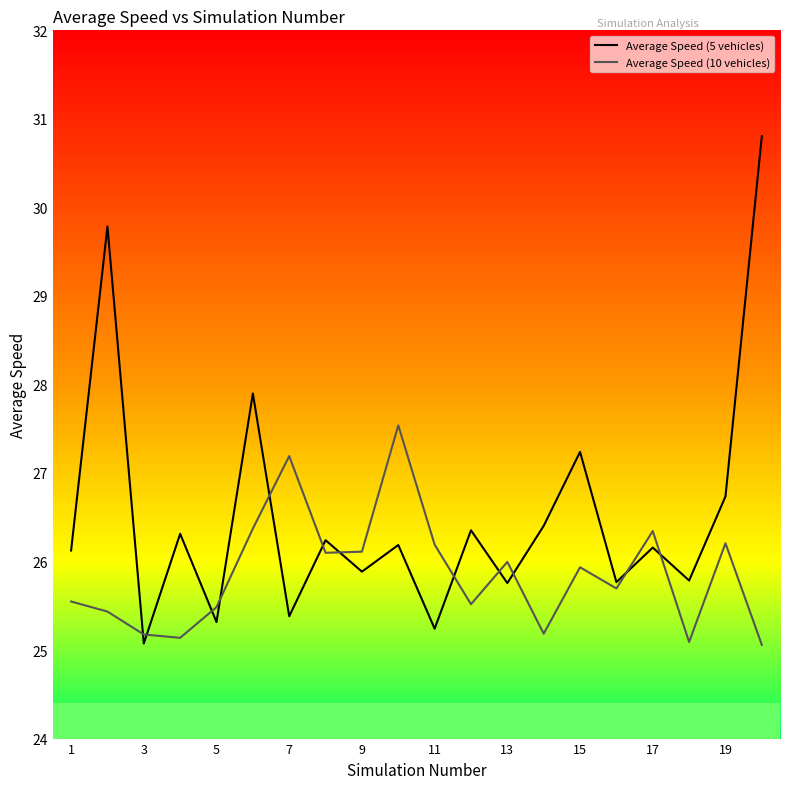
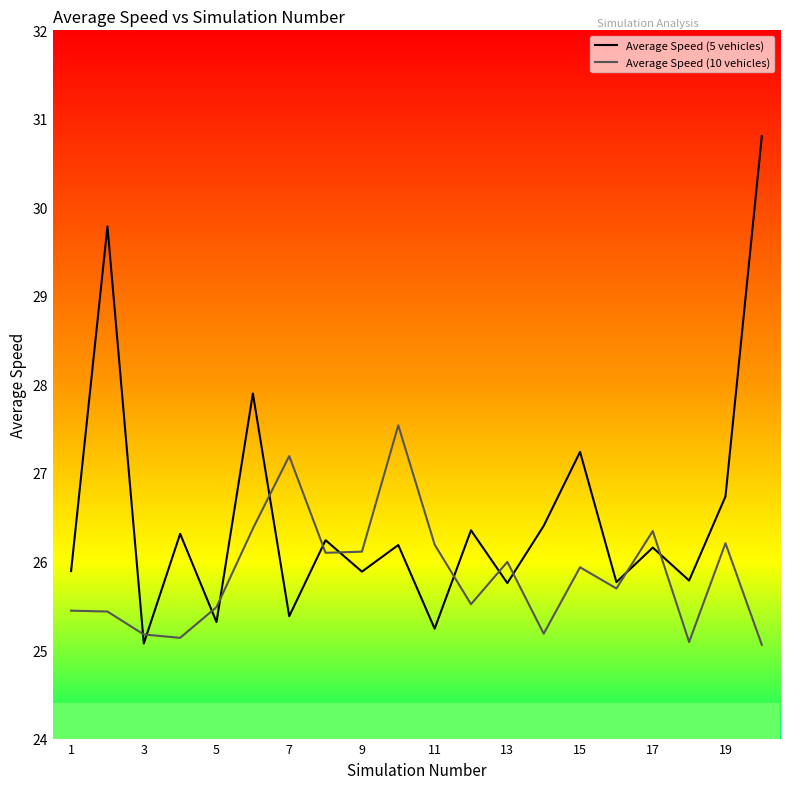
  {
    "Average Speed (5 vehicles)": {
-     "1": 26.1,
+     "1": 25.9,
      "3": 25.1,
      "5": 25.3,
      "7": 25.4,
      "9": 25.9,
      "11": 25.2,
      "13": 25.8,
      "15": 27.2,
      "17": 26.2,
      "19": 26.7
    },
    "Average Speed (10 vehicles)": {
-     "1": 25.5,
+     "1": 25.4,
      "3": 25.2,
      "5": 25.5,
      "7": 27.2,
      "9": 26.1,
      "11": 26.2,
      "13": 26.0,
      "15": 25.9,
      "17": 26.3,
      "19": 26.2
    }
  }
